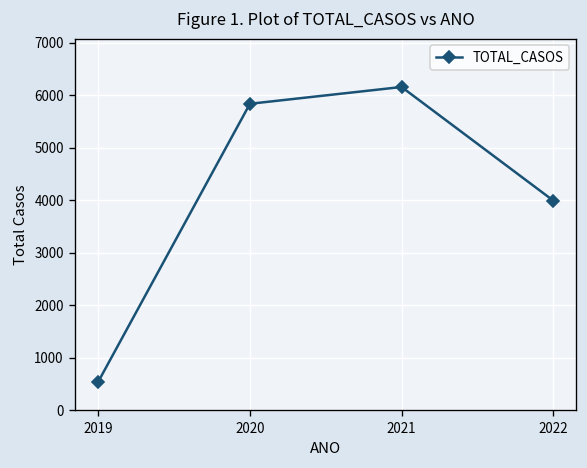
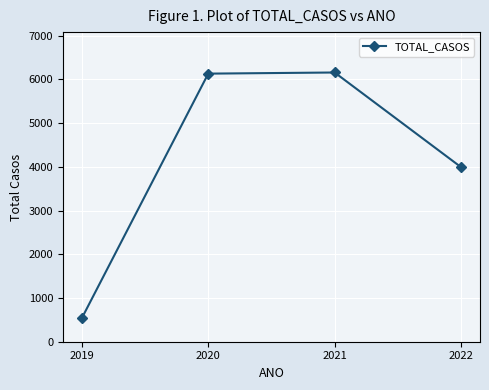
  {
    "2019": 500,
-   "2020": 5800,
+   "2020": 6100,
    "2021": 6200,
    "2022": 4000
  }
